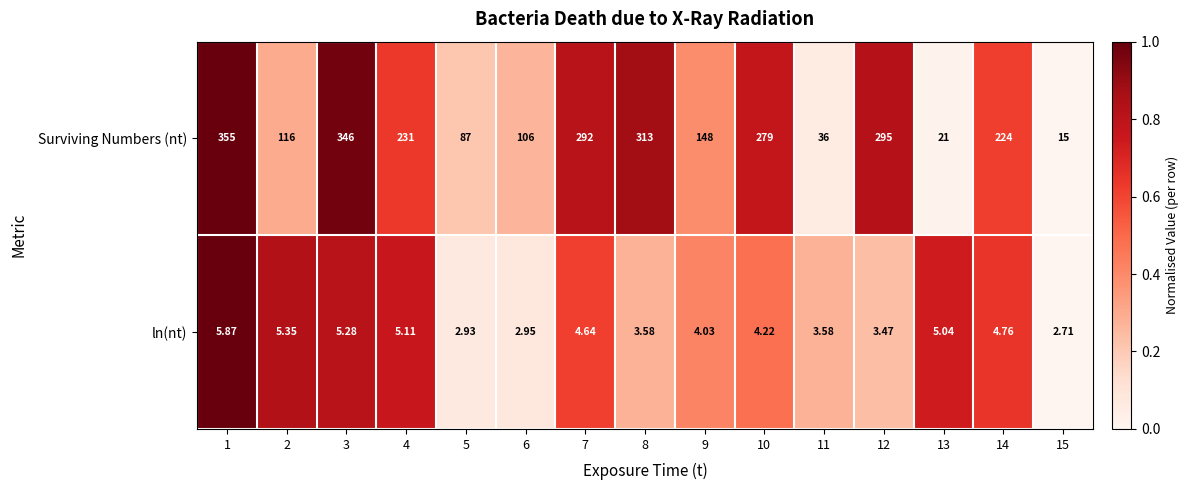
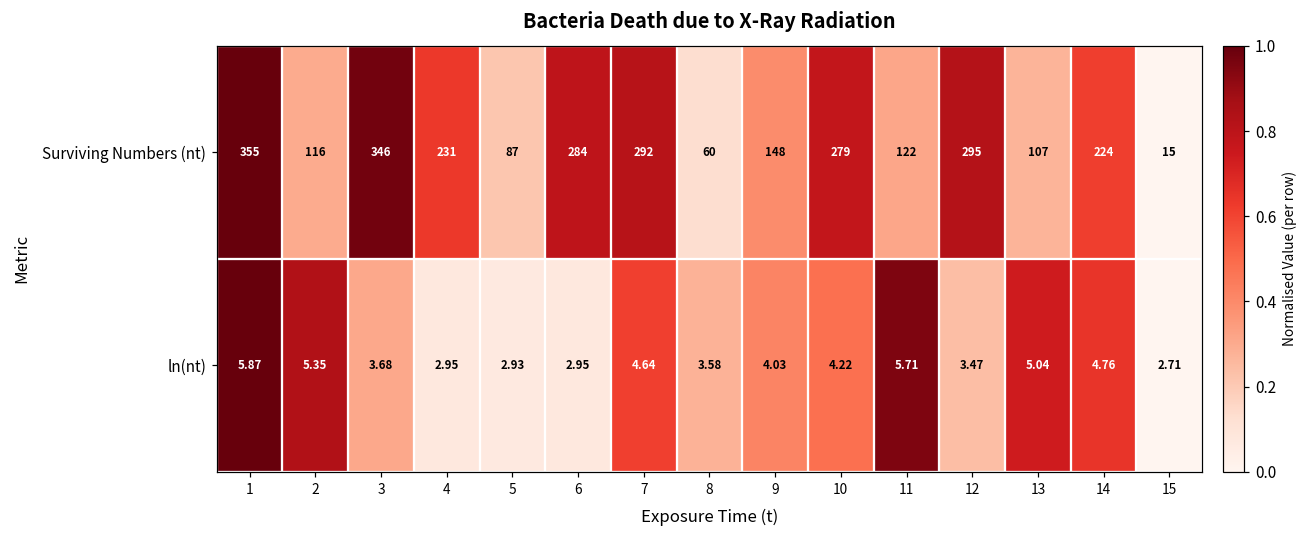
  {
    "Surviving Numbers (nt)": {
      "1": 355,
      "2": 116,
      "3": 346,
      "4": 231,
      "5": 87,
-     "6": 106,
+     "6": 284,
      "7": 292,
-     "8": 313,
+     "8": 60,
      "9": 148,
      "10": 279,
-     "11": 36,
+     "11": 122,
      "12": 295,
-     "13": 21,
+     "13": 107,
      "14": 224,
      "15": 15
    },
    "ln(nt)": {
      "1": 5.87,
      "2": 5.35,
-     "3": 5.28,
-     "4": 5.11,
+     "3": 3.68,
+     "4": 2.95,
      "5": 2.93,
      "6": 2.95,
      "7": 4.64,
      "8": 3.58,
      "9": 4.03,
      "10": 4.22,
-     "11": 3.58,
+     "11": 5.71,
      "12": 3.47,
      "13": 5.04,
      "14": 4.76,
      "15": 2.71
    }
  }
